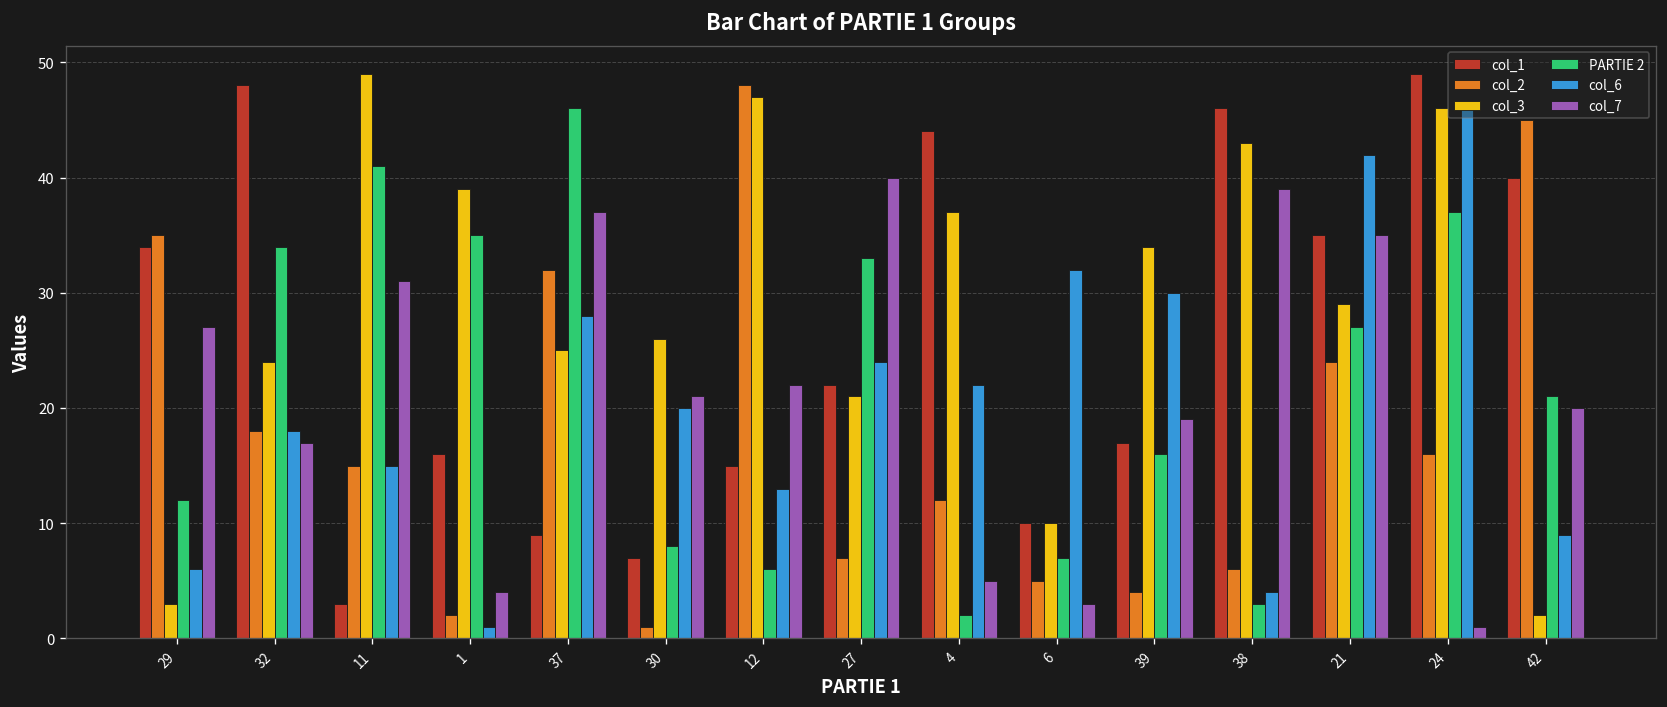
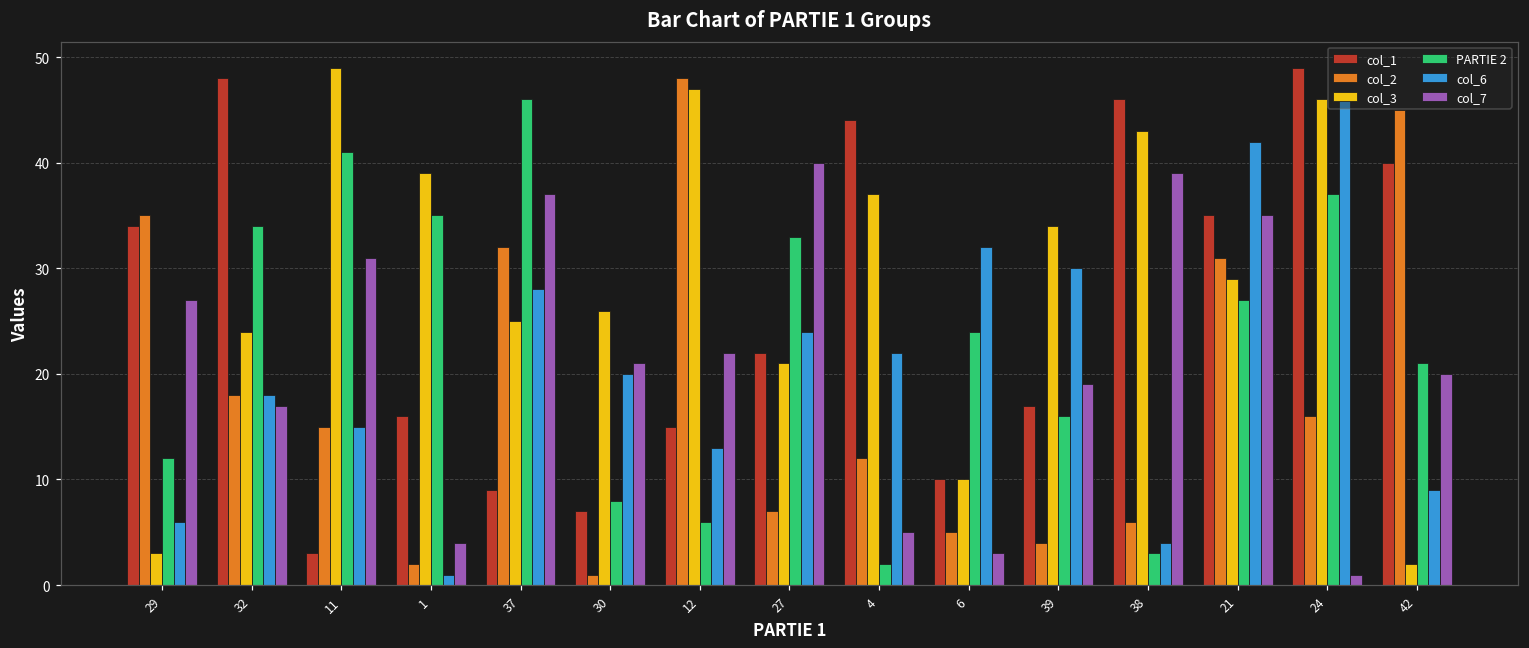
  {
    "col_1": {
      "29": 34,
      "32": 48,
      "11": 3,
      "1": 16,
      "37": 9,
      "30": 7,
      "12": 15,
      "27": 22,
      "4": 44,
      "6": 10,
      "39": 17,
      "38": 46,
      "21": 35,
      "24": 49,
      "42": 40
    },
    "col_2": {
      "29": 35,
      "32": 18,
      "11": 15,
      "1": 2,
      "37": 32,
      "30": 1,
      "12": 48,
      "27": 7,
      "4": 12,
      "6": 5,
      "39": 4,
      "38": 6,
-     "21": 24,
+     "21": 31,
      "24": 16,
      "42": 45
    },
    "col_3": {
      "29": 3,
      "32": 24,
      "11": 49,
      "1": 39,
      "37": 25,
      "30": 26,
      "12": 47,
      "27": 21,
      "4": 37,
      "6": 10,
      "39": 34,
      "38": 43,
      "21": 29,
      "24": 46,
      "42": 2
    },
    "PARTIE 2": {
      "29": 12,
      "32": 34,
      "11": 41,
      "1": 35,
      "37": 46,
      "30": 8,
      "12": 6,
      "27": 33,
      "4": 2,
-     "6": 7,
+     "6": 24,
      "39": 16,
      "38": 3,
      "21": 27,
      "24": 37,
      "42": 21
    },
    "col_6": {
      "29": 6,
      "32": 18,
      "11": 15,
      "1": 1,
      "37": 28,
      "30": 20,
      "12": 13,
      "27": 24,
      "4": 22,
      "6": 32,
      "39": 30,
      "38": 4,
      "21": 42,
      "42": 9
    },
    "col_7": {
      "29": 27,
      "32": 17,
      "11": 31,
      "1": 4,
      "37": 37,
      "30": 21,
      "12": 22,
      "27": 40,
      "4": 5,
      "6": 3,
      "39": 19,
      "38": 39,
      "21": 35,
      "24": 1,
      "42": 20
    }
  }
